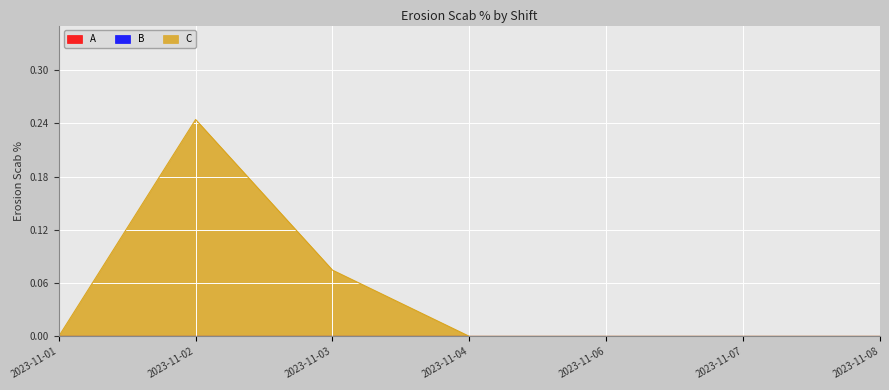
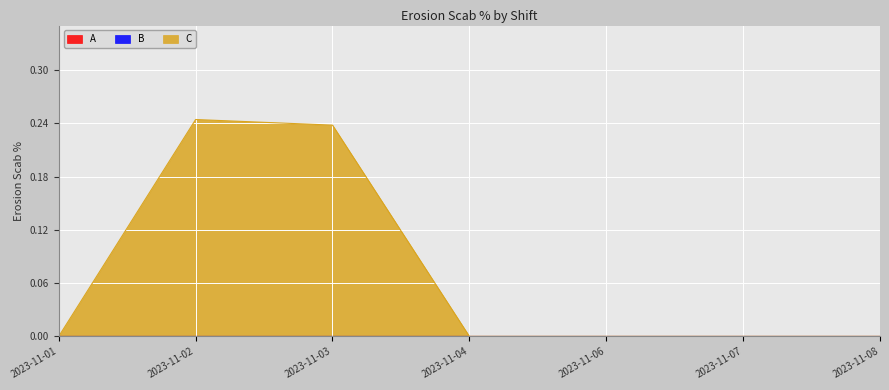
  {
    "B": {
      "2023-11-02": 0.00,
      "2023-11-03": 0.00
    },
    "C": {
      "2023-11-02": 0.24,
-     "2023-11-03": 0.07
+     "2023-11-03": 0.24
    }
  }
